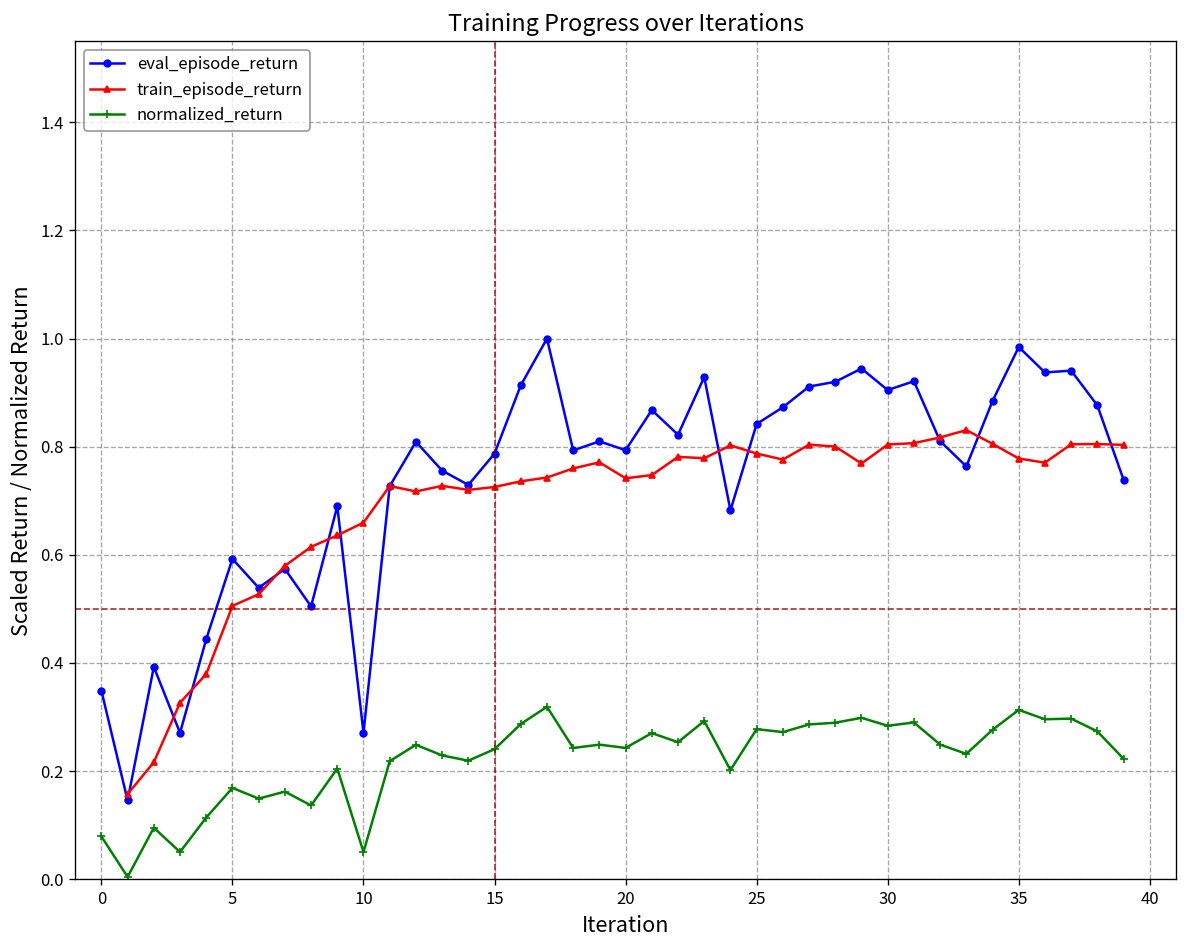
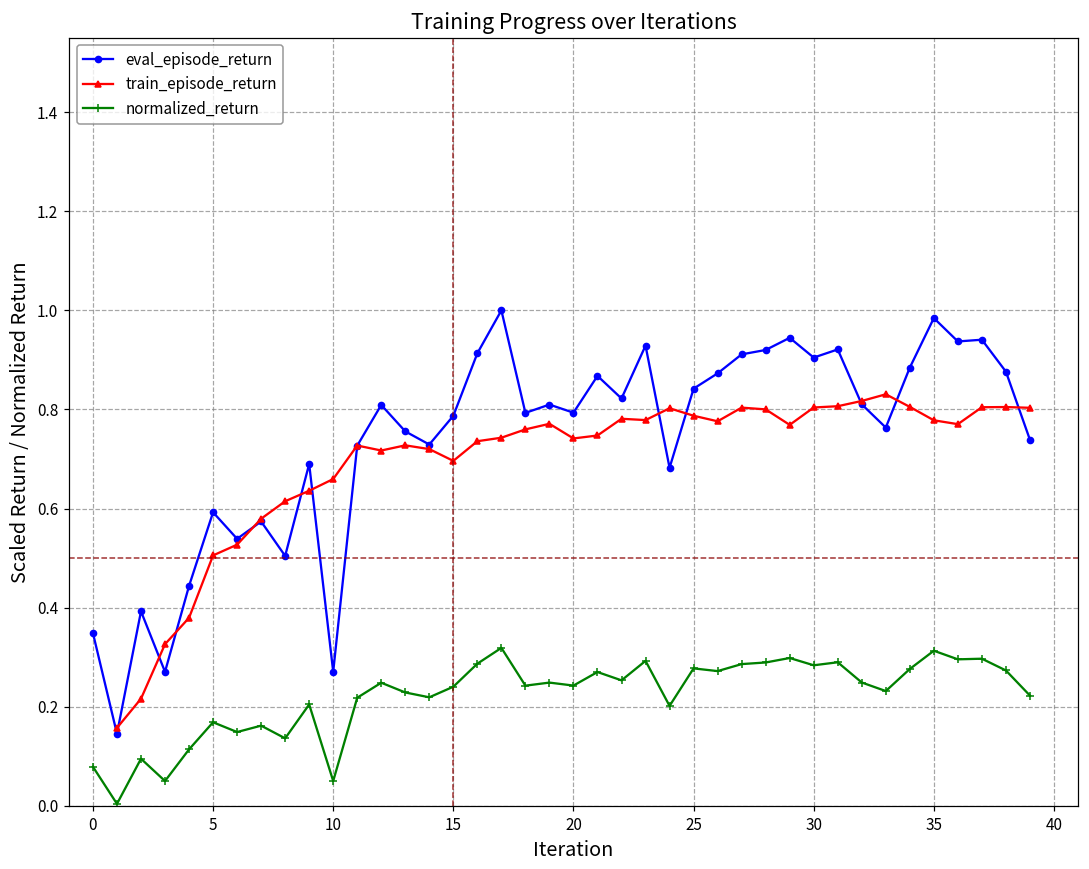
  {
    "eval_episode_return": {
      "0": 0.35,
      "5": 0.59,
      "10": 0.27,
      "15": 0.79,
      "20": 0.79,
      "25": 0.84,
      "30": 0.90,
      "35": 0.98
    },
    "train_episode_return": {
      "5": 0.51,
      "10": 0.66,
-     "15": 0.73,
+     "15": 0.70,
      "20": 0.74,
      "25": 0.79,
      "30": 0.80,
      "35": 0.78
    },
    "normalized_return": {
      "0": 0.08,
      "5": 0.17,
      "10": 0.05,
      "15": 0.24,
      "20": 0.24,
      "25": 0.28,
      "30": 0.28,
      "35": 0.31
    }
  }
